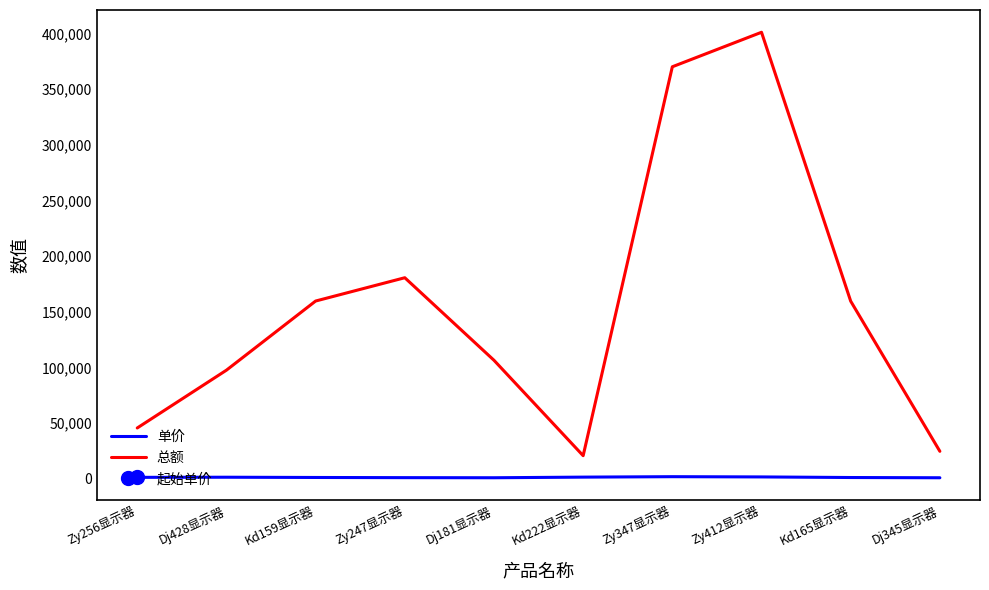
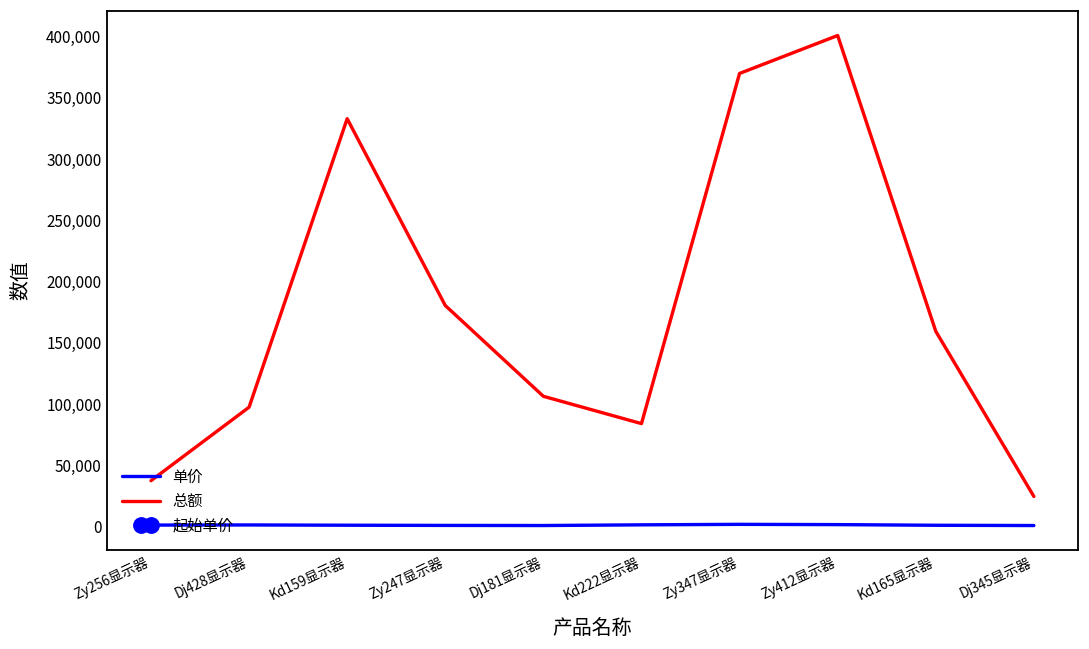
  {
    "总额": {
-     "Zy256显示器": "46,000",
+     "Zy256显示器": "38,000",
      "Dj428显示器": "98,000",
-     "Kd159显示器": "160,000",
+     "Kd159显示器": "333,000",
      "Zy247显示器": "181,000",
      "Dj181显示器": "106,000",
-     "Kd222显示器": "21,000",
+     "Kd222显示器": "84,000",
      "Zy347显示器": "370,000",
      "Zy412显示器": "401,000",
      "Kd165显示器": "160,000",
      "Dj345显示器": "25,000"
    }
  }
